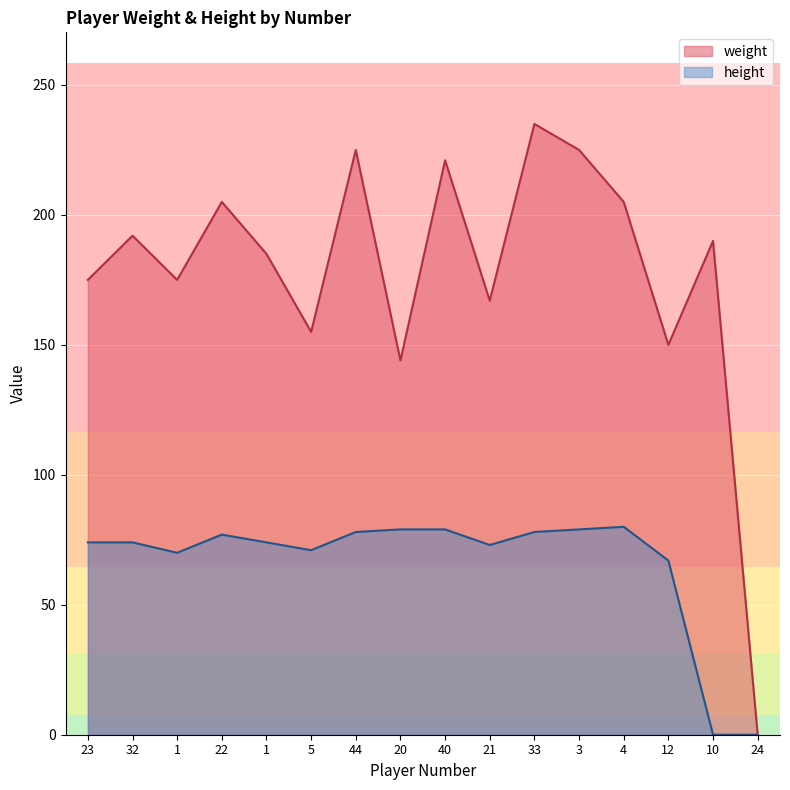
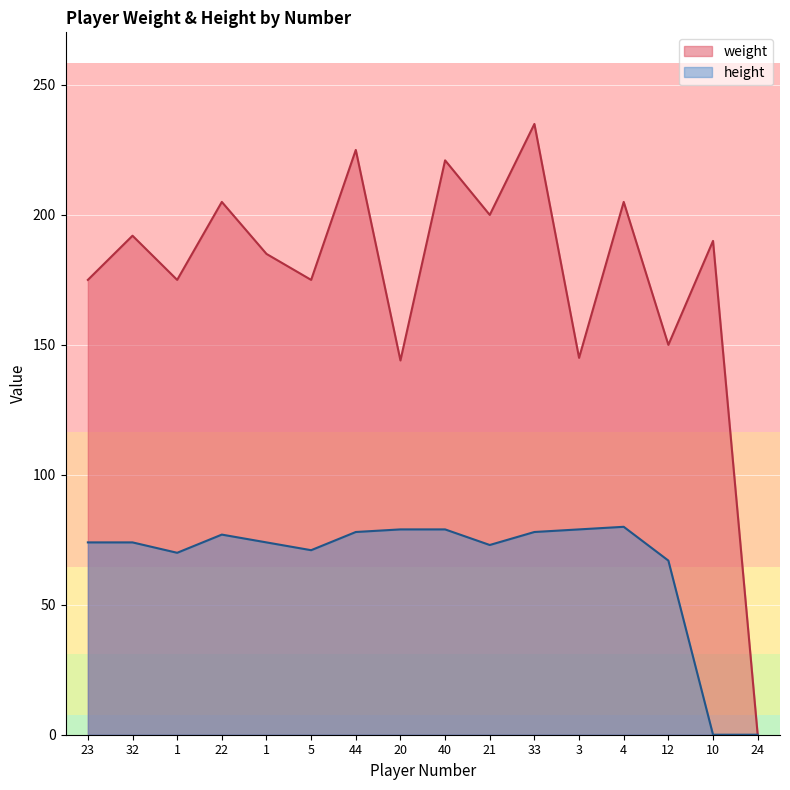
  {
    "weight": {
      "23": 175,
      "32": 192,
      "22": 205,
-     "5": 155,
+     "5": 175,
      "44": 225,
      "20": 144,
      "40": 221,
-     "21": 167,
+     "21": 200,
      "33": 235,
-     "3": 225,
+     "3": 145,
      "4": 205,
      "12": 150,
      "10": 190
    },
    "height": {
      "23": 74,
      "32": 74,
      "22": 77,
      "5": 71,
      "44": 78,
      "20": 79,
      "40": 79,
      "21": 73,
      "33": 78,
      "3": 79,
      "4": 80,
      "12": 67,
      "10": 0
    }
  }
